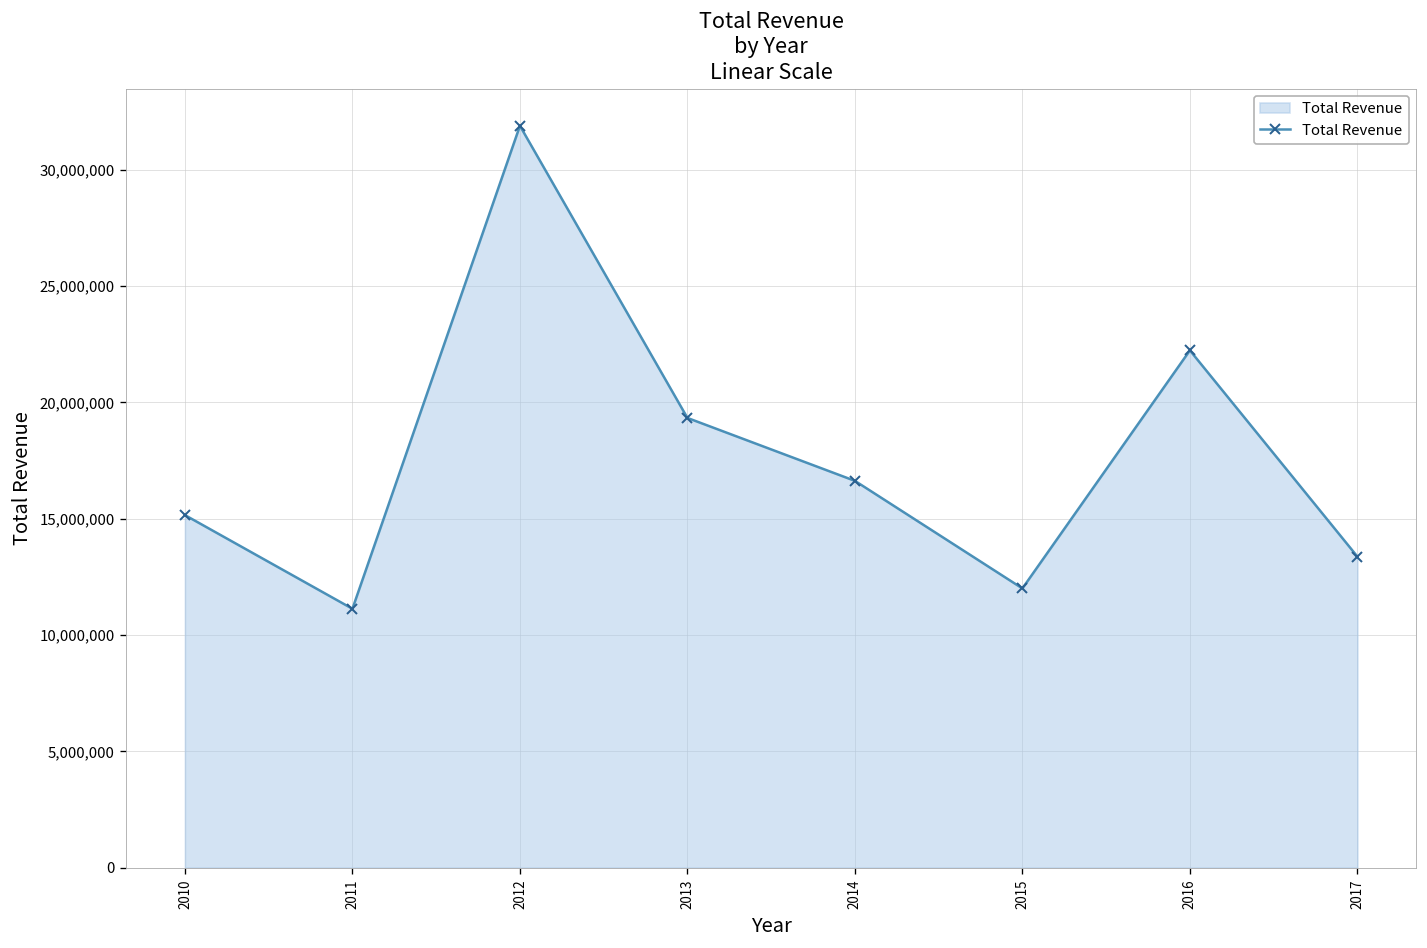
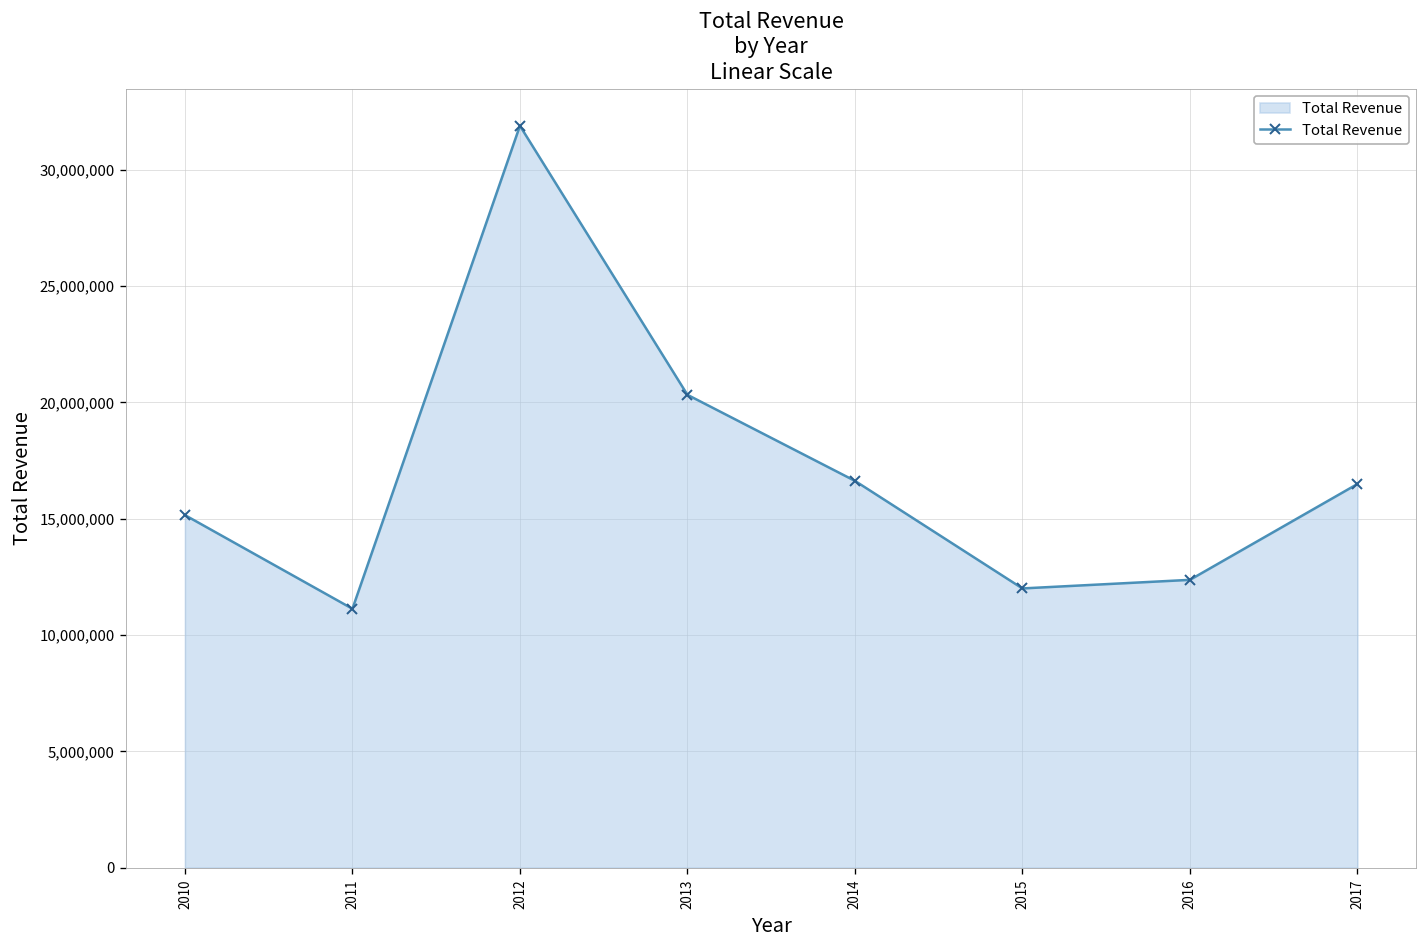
  {
    "2010": "15,200,000",
    "2011": "11,100,000",
    "2012": "31,900,000",
-   "2013": "19,300,000",
+   "2013": "20,300,000",
    "2014": "16,600,000",
    "2015": "12,000,000",
-   "2016": "22,200,000",
-   "2017": "13,400,000"
+   "2016": "12,400,000",
+   "2017": "16,500,000"
  }
